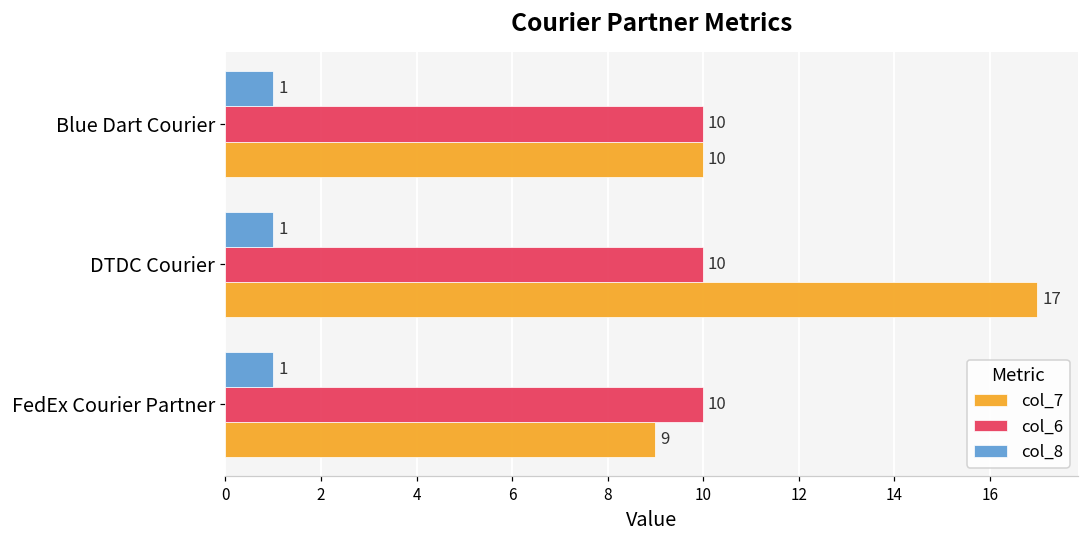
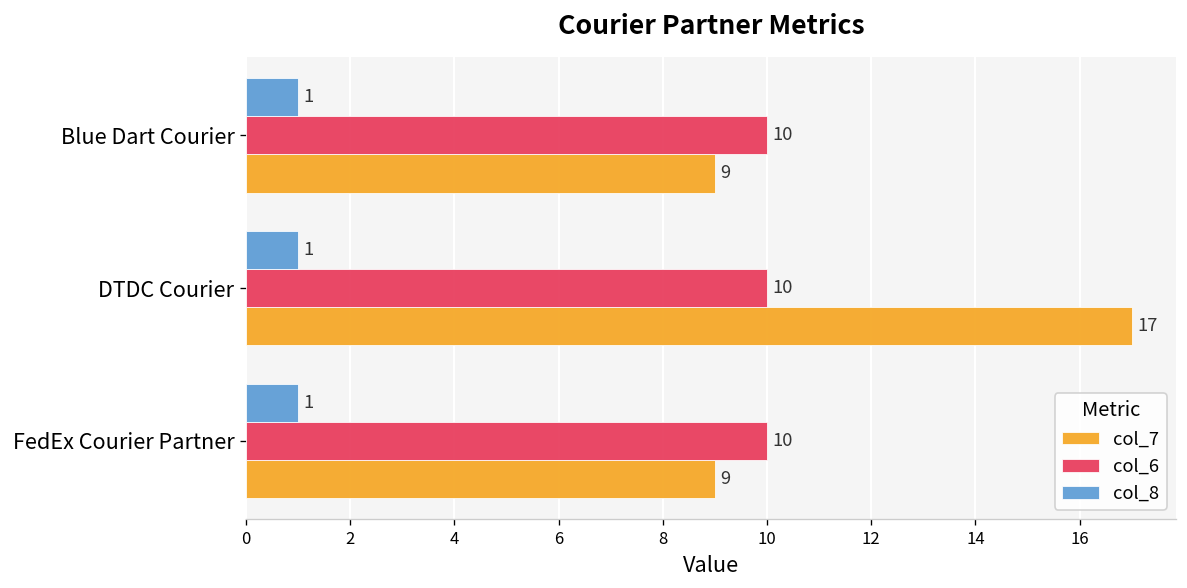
  {
    "col_7": {
-     "Blue Dart Courier": 10,
+     "Blue Dart Courier": 9,
      "DTDC Courier": 17,
      "FedEx Courier Partner": 9
    },
    "col_6": {
      "Blue Dart Courier": 10,
      "DTDC Courier": 10,
      "FedEx Courier Partner": 10
    },
    "col_8": {
      "Blue Dart Courier": 1,
      "DTDC Courier": 1,
      "FedEx Courier Partner": 1
    }
  }
